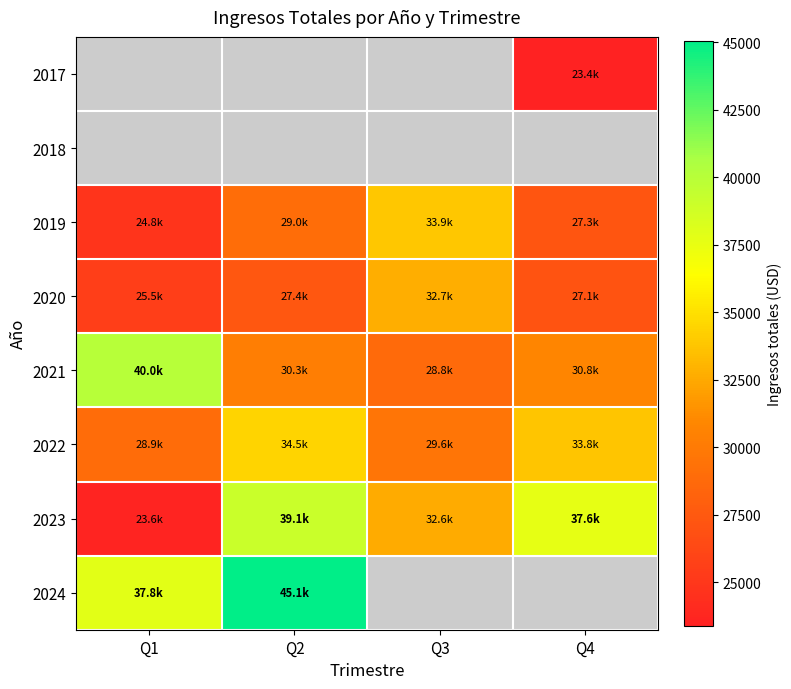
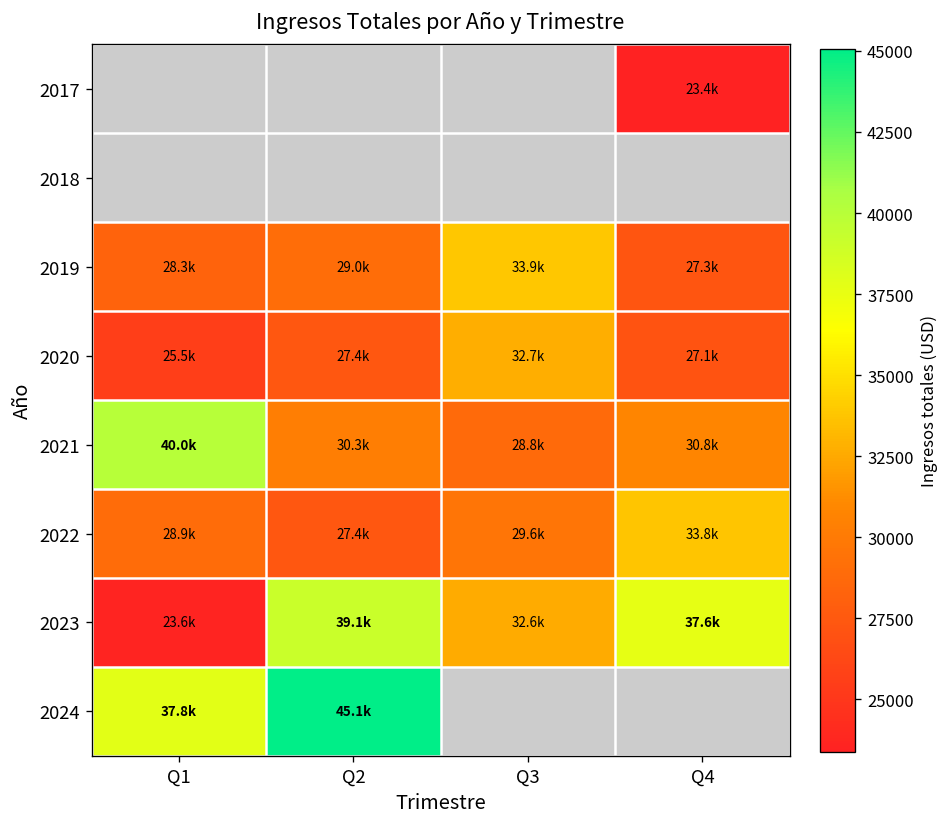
  {
    "2017": {
      "Q4": "23.4k"
    },
    "2019": {
-     "Q1": "24.8k",
+     "Q1": "28.3k",
      "Q2": "29.0k",
      "Q3": "33.9k",
      "Q4": "27.3k"
    },
    "2020": {
      "Q1": "25.5k",
      "Q2": "27.4k",
      "Q3": "32.7k",
      "Q4": "27.1k"
    },
    "2021": {
      "Q1": "40.0k",
      "Q2": "30.3k",
      "Q3": "28.8k",
      "Q4": "30.8k"
    },
    "2022": {
      "Q1": "28.9k",
-     "Q2": "34.5k",
+     "Q2": "27.4k",
      "Q3": "29.6k",
      "Q4": "33.8k"
    },
    "2023": {
      "Q1": "23.6k",
      "Q2": "39.1k",
      "Q3": "32.6k",
      "Q4": "37.6k"
    },
    "2024": {
      "Q1": "37.8k",
      "Q2": "45.1k"
    }
  }
